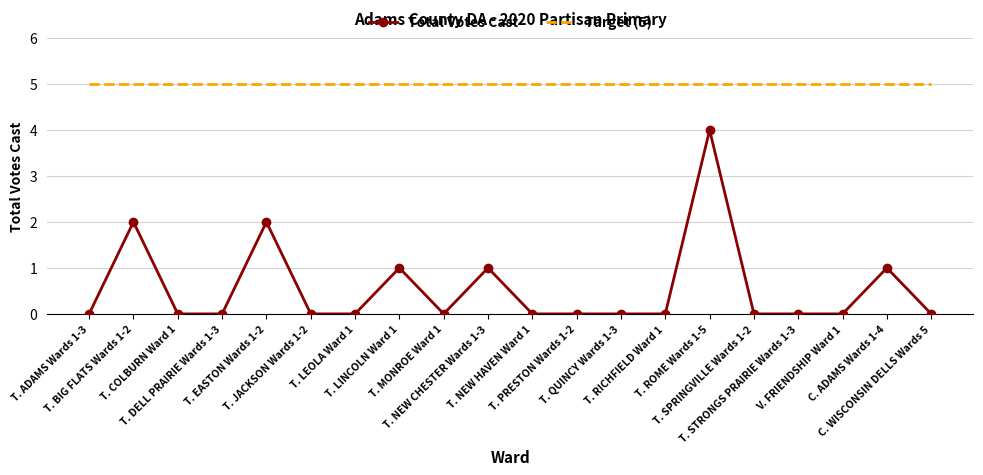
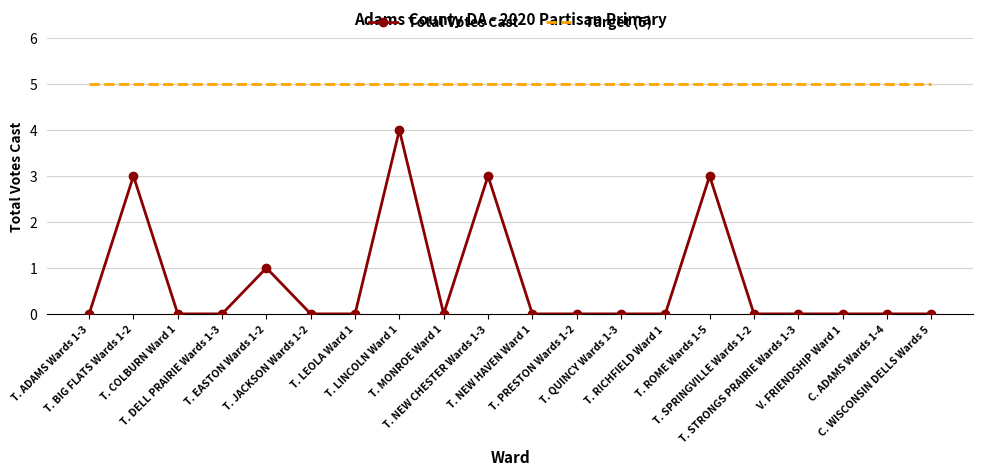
  {
    "Total Votes Cast": {
      "T. ADAMS Wards 1-3": 0,
-     "T. BIG FLATS Wards 1-2": 2,
+     "T. BIG FLATS Wards 1-2": 3,
      "T. COLBURN Ward 1": 0,
      "T. DELL PRAIRIE Wards 1-3": 0,
-     "T. EASTON Wards 1-2": 2,
+     "T. EASTON Wards 1-2": 1,
      "T. JACKSON Wards 1-2": 0,
      "T. LEOLA Ward 1": 0,
-     "T. LINCOLN Ward 1": 1,
+     "T. LINCOLN Ward 1": 4,
      "T. MONROE Ward 1": 0,
-     "T. NEW CHESTER Wards 1-3": 1,
+     "T. NEW CHESTER Wards 1-3": 3,
      "T. NEW HAVEN Ward 1": 0,
      "T. PRESTON Wards 1-2": 0,
      "T. QUINCY Wards 1-3": 0,
      "T. RICHFIELD Ward 1": 0,
-     "T. ROME Wards 1-5": 4,
+     "T. ROME Wards 1-5": 3,
      "T. SPRINGVILLE Wards 1-2": 0,
      "T. STRONGS PRAIRIE Wards 1-3": 0,
      "V. FRIENDSHIP Ward 1": 0,
-     "C. ADAMS Wards 1-4": 1,
+     "C. ADAMS Wards 1-4": 0,
      "C. WISCONSIN DELLS Wards 5": 0
    },
    "Target (5)": {
      "T. ADAMS Wards 1-3": 5,
      "T. BIG FLATS Wards 1-2": 5,
      "T. COLBURN Ward 1": 5,
      "T. DELL PRAIRIE Wards 1-3": 5,
      "T. EASTON Wards 1-2": 5,
      "T. JACKSON Wards 1-2": 5,
      "T. LEOLA Ward 1": 5,
      "T. LINCOLN Ward 1": 5,
      "T. MONROE Ward 1": 5,
      "T. NEW CHESTER Wards 1-3": 5,
      "T. NEW HAVEN Ward 1": 5,
      "T. PRESTON Wards 1-2": 5,
      "T. QUINCY Wards 1-3": 5,
      "T. RICHFIELD Ward 1": 5,
      "T. ROME Wards 1-5": 5,
      "T. SPRINGVILLE Wards 1-2": 5,
      "T. STRONGS PRAIRIE Wards 1-3": 5,
      "V. FRIENDSHIP Ward 1": 5,
      "C. ADAMS Wards 1-4": 5,
      "C. WISCONSIN DELLS Wards 5": 5
    }
  }
